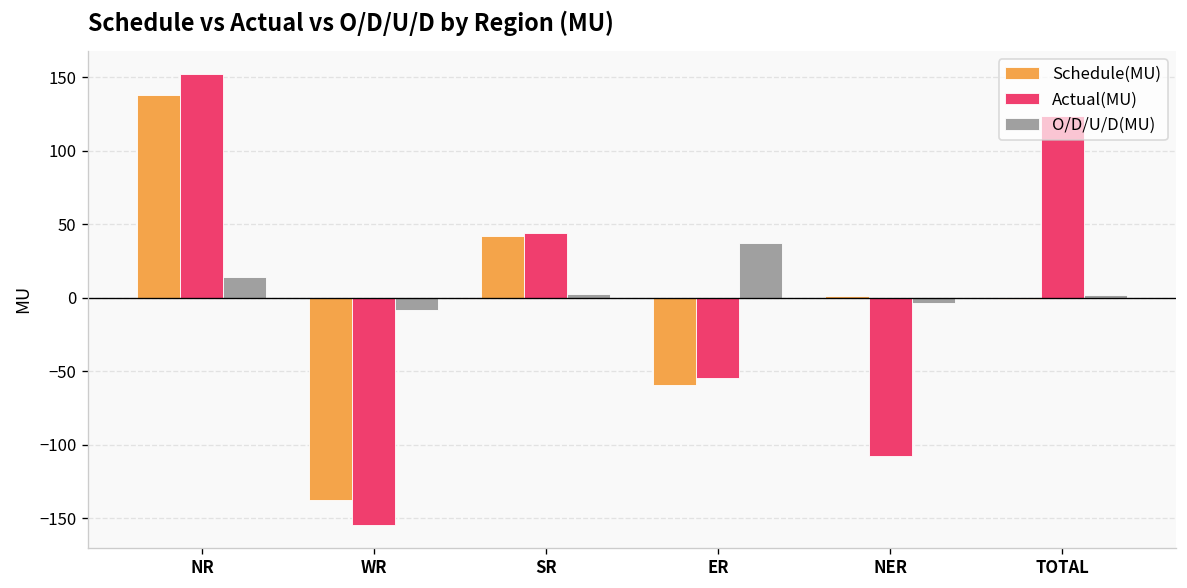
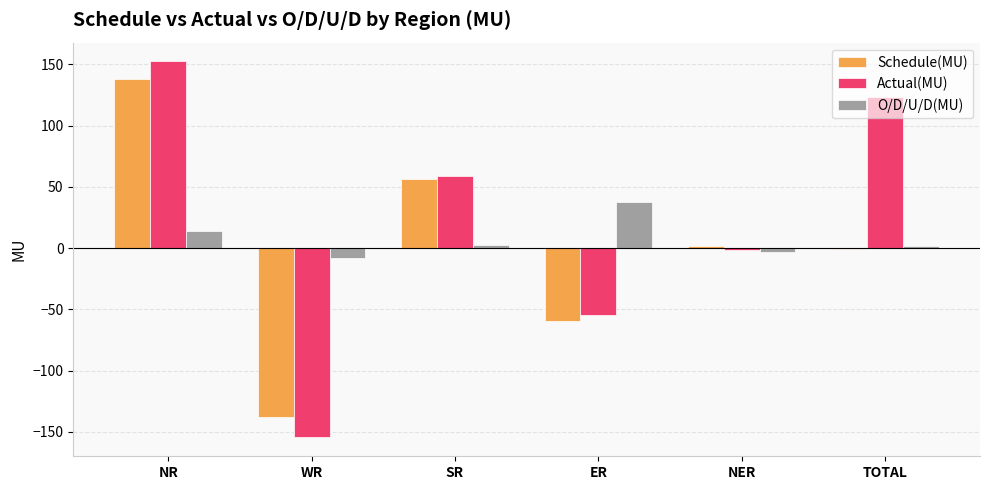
  {
    "Schedule(MU)": {
      "NR": 138,
      "WR": -138,
-     "SR": 42,
+     "SR": 56,
      "ER": -59
    },
    "Actual(MU)": {
      "NR": 153,
      "WR": -155,
-     "SR": 44,
+     "SR": 59,
      "ER": -54,
-     "NER": -108
+     "NER": -2
    },
    "O/D/U/D(MU)": {
      "NR": 14,
      "WR": -8,
      "SR": 3,
      "ER": 38,
      "NER": -3
    }
  }
